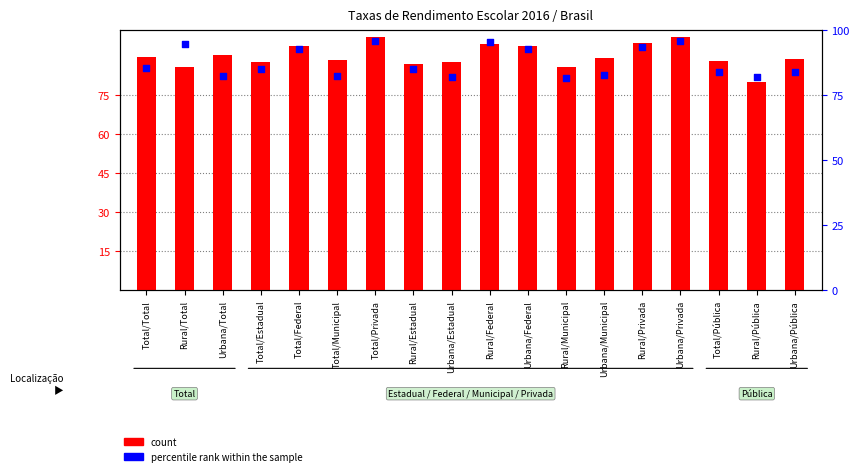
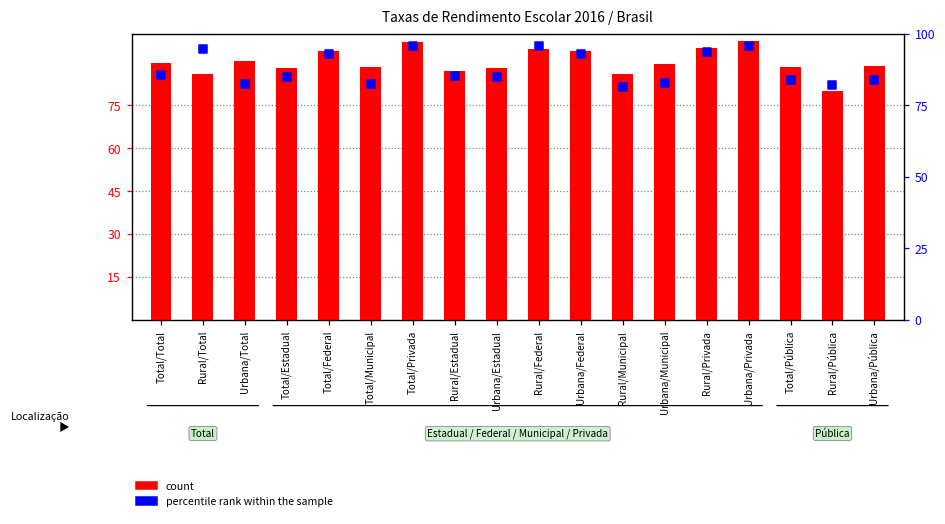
  {
    "count": {
      "Total/Total": 90,
      "Rural/Total": 86,
      "Urbana/Total": 90,
      "Total/Estadual": 88,
      "Total/Federal": 94,
      "Total/Municipal": 89,
      "Total/Privada": 97,
      "Rural/Estadual": 87,
      "Urbana/Estadual": 88,
      "Rural/Federal": 95,
      "Urbana/Federal": 94,
      "Rural/Municipal": 86,
      "Urbana/Municipal": 89,
      "Rural/Privada": 95,
      "Urbana/Privada": 97,
      "Total/Pública": 88,
      "Rural/Pública": 80,
      "Urbana/Pública": 89
    },
    "percentile rank within the sample": {
-     "Urbana/Estadual": 82
+     "Urbana/Estadual": 85
    }
  }
